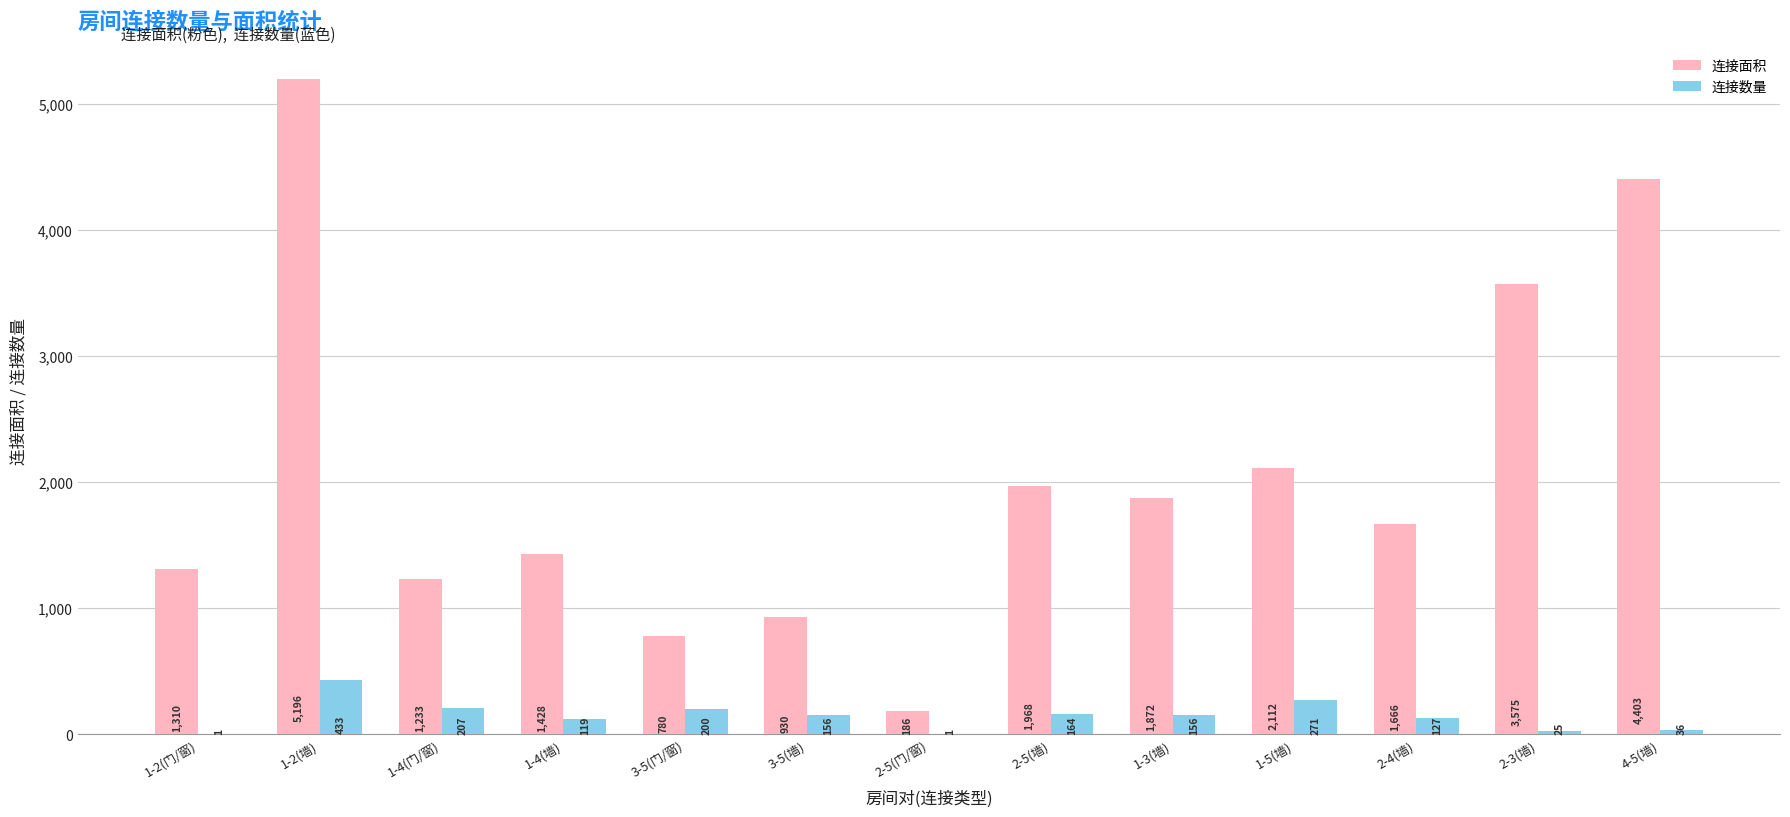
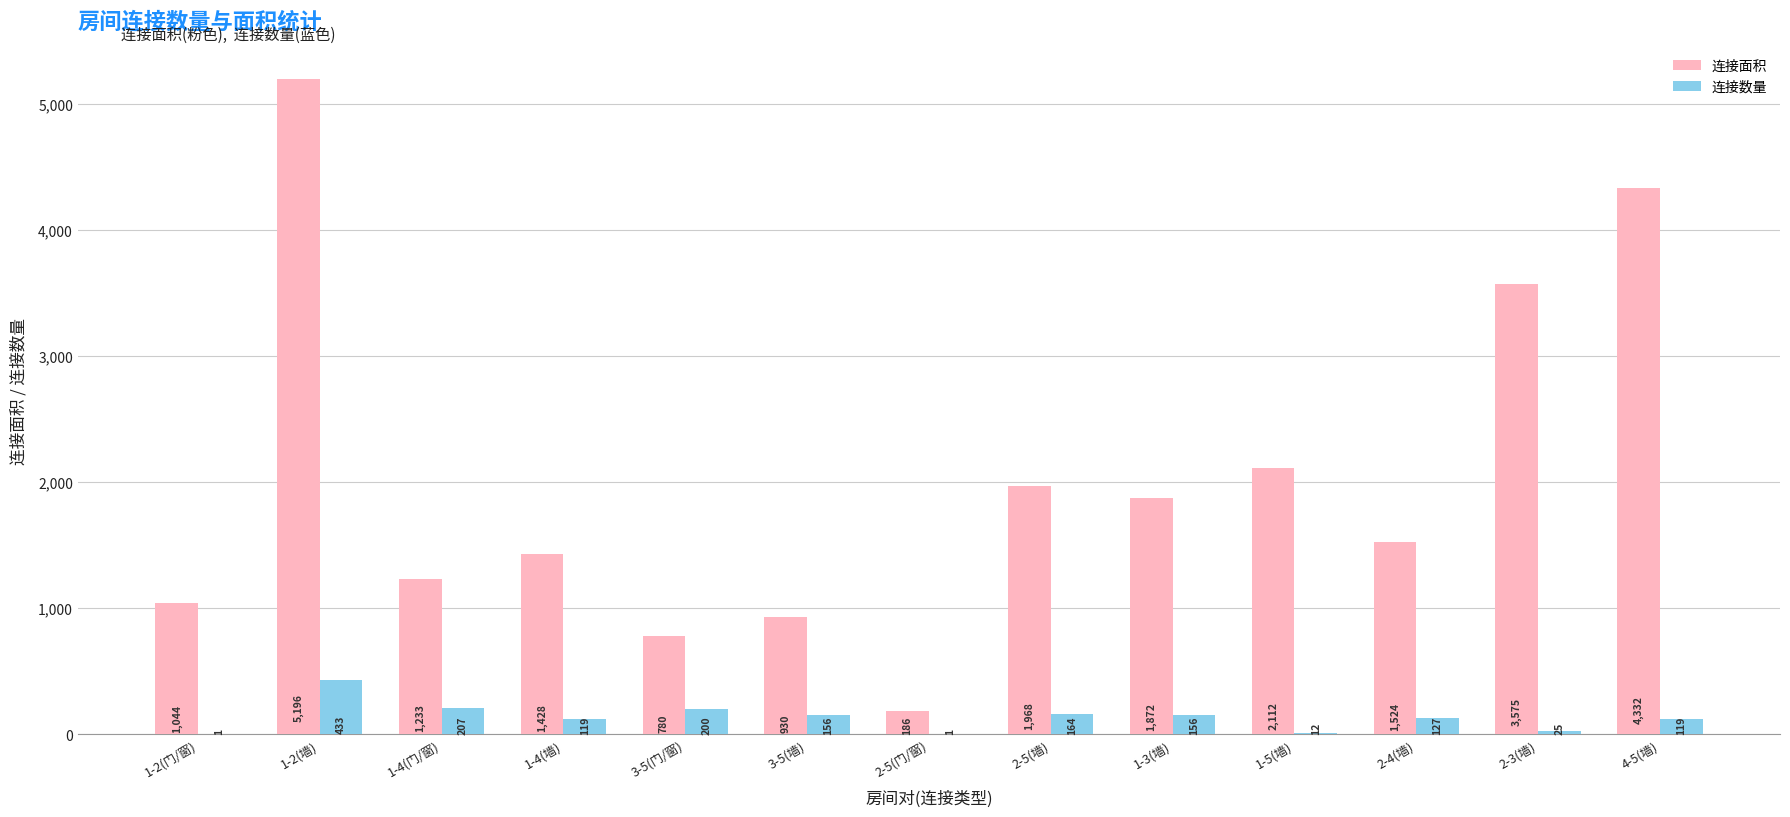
  {
    "连接面积": {
-     "1-2(门/窗)": "1,310",
+     "1-2(门/窗)": "1,044",
      "1-2(墙)": "5,196",
      "1-4(门/窗)": "1,233",
      "1-4(墙)": "1,428",
      "3-5(门/窗)": "780",
      "3-5(墙)": "930",
      "2-5(门/窗)": "186",
      "2-5(墙)": "1,968",
      "1-3(墙)": "1,872",
      "1-5(墙)": "2,112",
-     "2-4(墙)": "1,666",
+     "2-4(墙)": "1,524",
      "2-3(墙)": "3,575",
-     "4-5(墙)": "4,403"
+     "4-5(墙)": "4,332"
    },
    "连接数量": {
      "1-2(门/窗)": "1",
      "1-2(墙)": "433",
      "1-4(门/窗)": "207",
      "1-4(墙)": "119",
      "3-5(门/窗)": "200",
      "3-5(墙)": "156",
      "2-5(门/窗)": "1",
      "2-5(墙)": "164",
      "1-3(墙)": "156",
-     "1-5(墙)": "271",
+     "1-5(墙)": "12",
      "2-4(墙)": "127",
      "2-3(墙)": "25",
-     "4-5(墙)": "36"
+     "4-5(墙)": "119"
    }
  }
